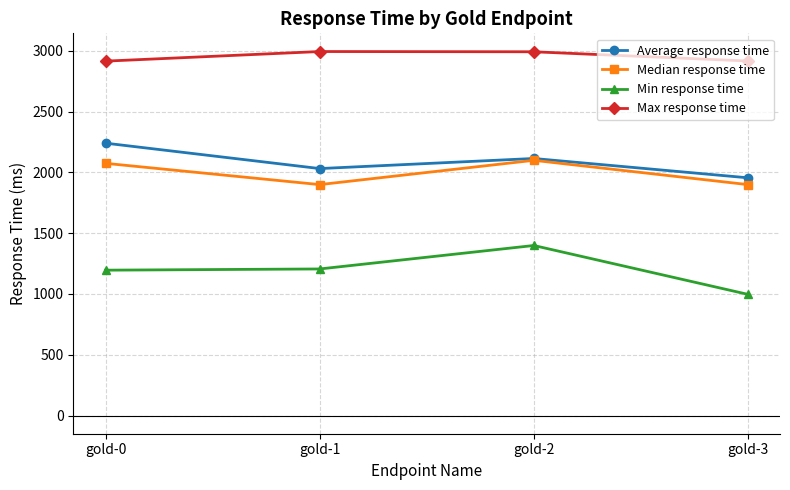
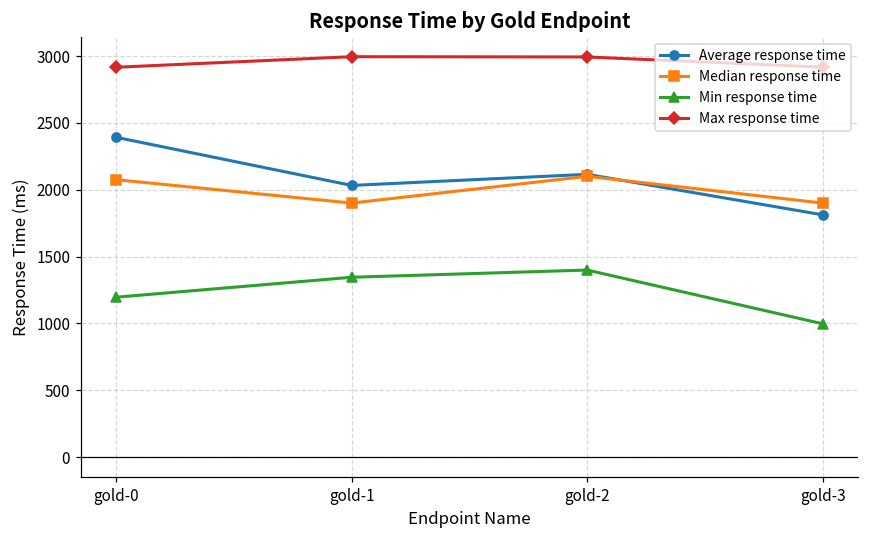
  {
    "Average response time": {
-     "gold-0": 2240,
+     "gold-0": 2390,
      "gold-1": 2030,
-     "gold-3": 1960
+     "gold-3": 1810
    },
    "Median response time": {
      "gold-0": 2080,
      "gold-1": 1900,
      "gold-3": 1900
    },
    "Min response time": {
      "gold-0": 1200,
-     "gold-1": 1210,
+     "gold-1": 1350,
      "gold-2": 1400,
      "gold-3": 1000
    },
    "Max response time": {
      "gold-0": 2920,
      "gold-1": 3000,
      "gold-2": 2990
    }
  }
